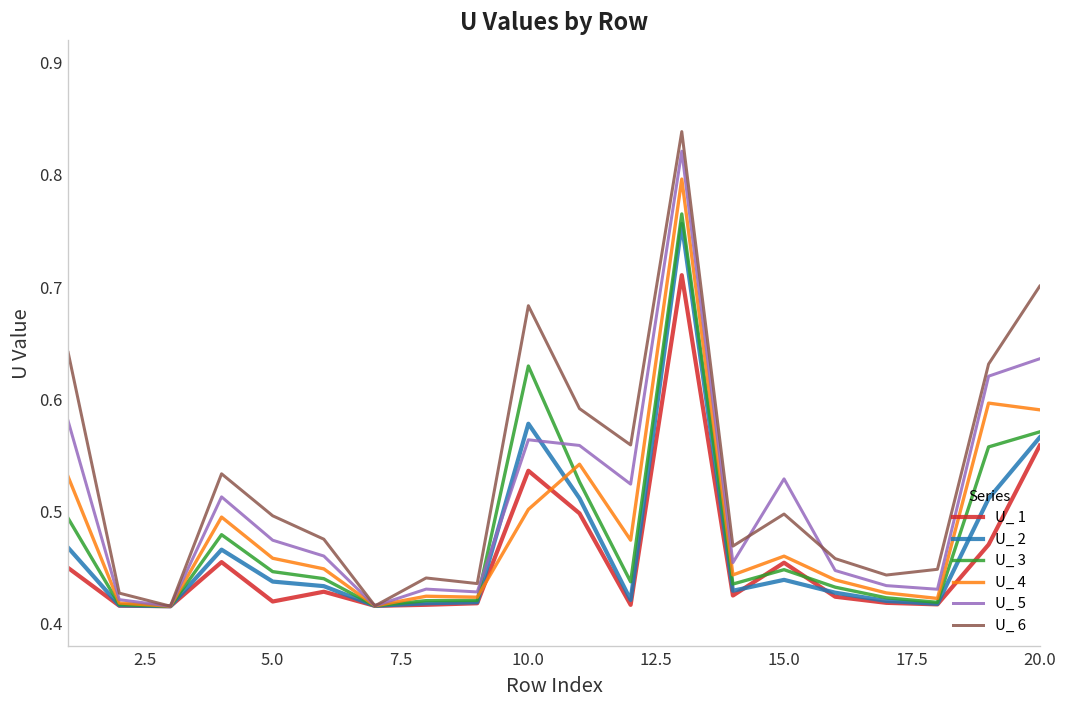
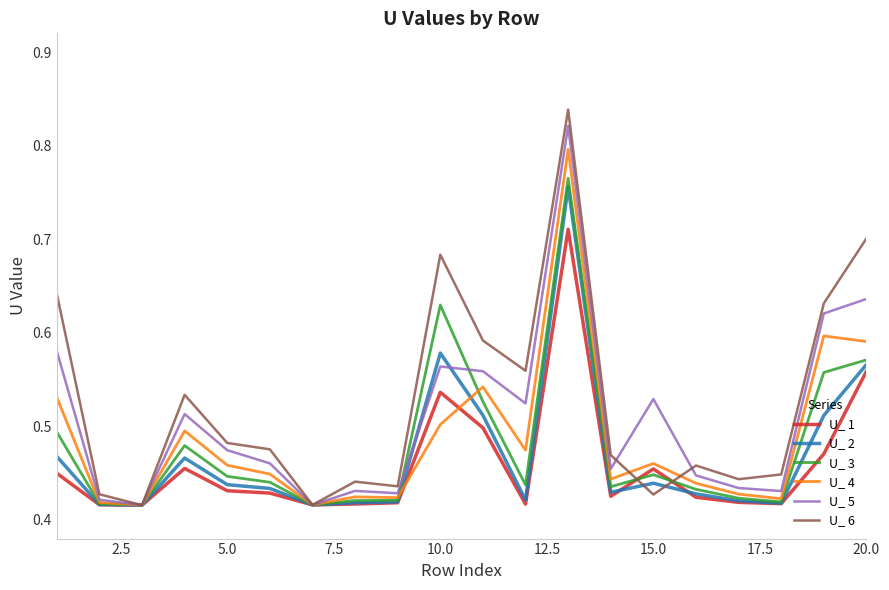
  {
    "U_ 1": {
-     "5.0": 0.42,
+     "5.0": 0.43,
      "10.0": 0.54,
      "15.0": 0.45,
      "20.0": 0.56
    },
    "U_ 2": {
      "5.0": 0.44,
      "10.0": 0.58,
      "15.0": 0.44,
      "20.0": 0.57
    },
    "U_ 3": {
      "5.0": 0.45,
      "10.0": 0.63,
      "15.0": 0.45,
      "20.0": 0.57
    },
    "U_ 4": {
      "5.0": 0.46,
      "10.0": 0.50,
      "15.0": 0.46,
      "20.0": 0.59
    },
    "U_ 5": {
      "5.0": 0.47,
      "10.0": 0.56,
      "15.0": 0.53,
      "20.0": 0.64
    },
    "U_ 6": {
-     "5.0": 0.50,
+     "5.0": 0.48,
      "10.0": 0.68,
-     "15.0": 0.50,
+     "15.0": 0.43,
      "20.0": 0.70
    }
  }
